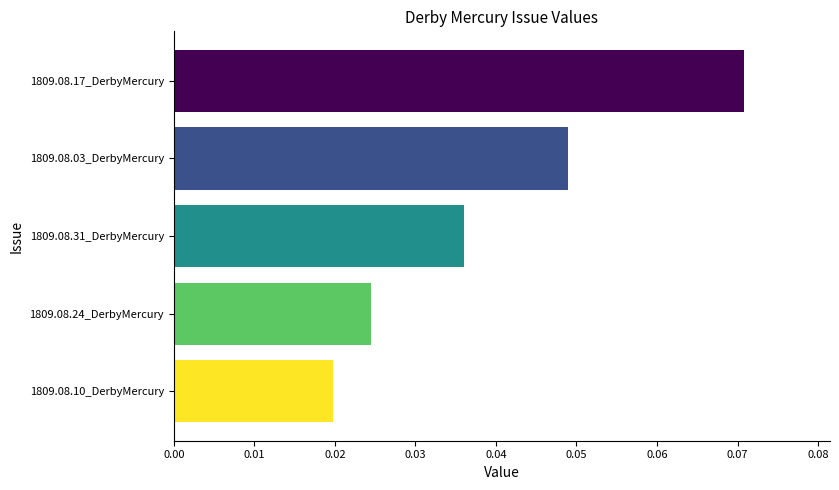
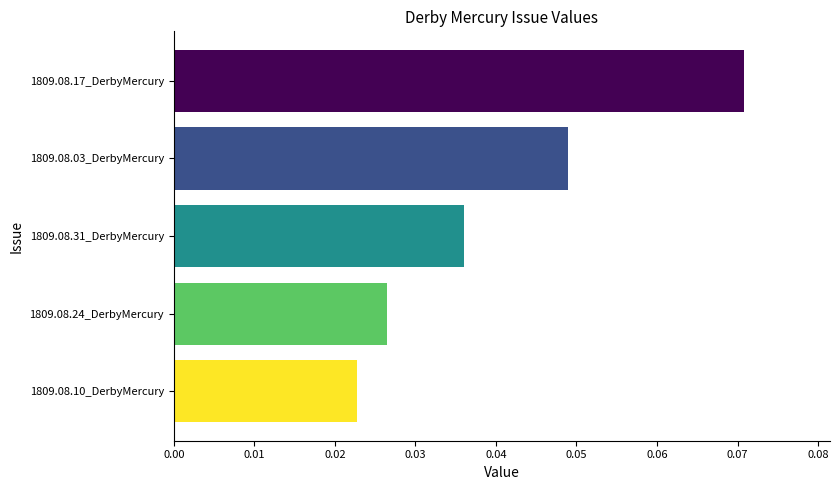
  {
    "1809.08.17_DerbyMercury": 0.071,
    "1809.08.03_DerbyMercury": 0.049,
    "1809.08.31_DerbyMercury": 0.036,
-   "1809.08.24_DerbyMercury": 0.025,
-   "1809.08.10_DerbyMercury": 0.020
+   "1809.08.24_DerbyMercury": 0.027,
+   "1809.08.10_DerbyMercury": 0.023
  }
